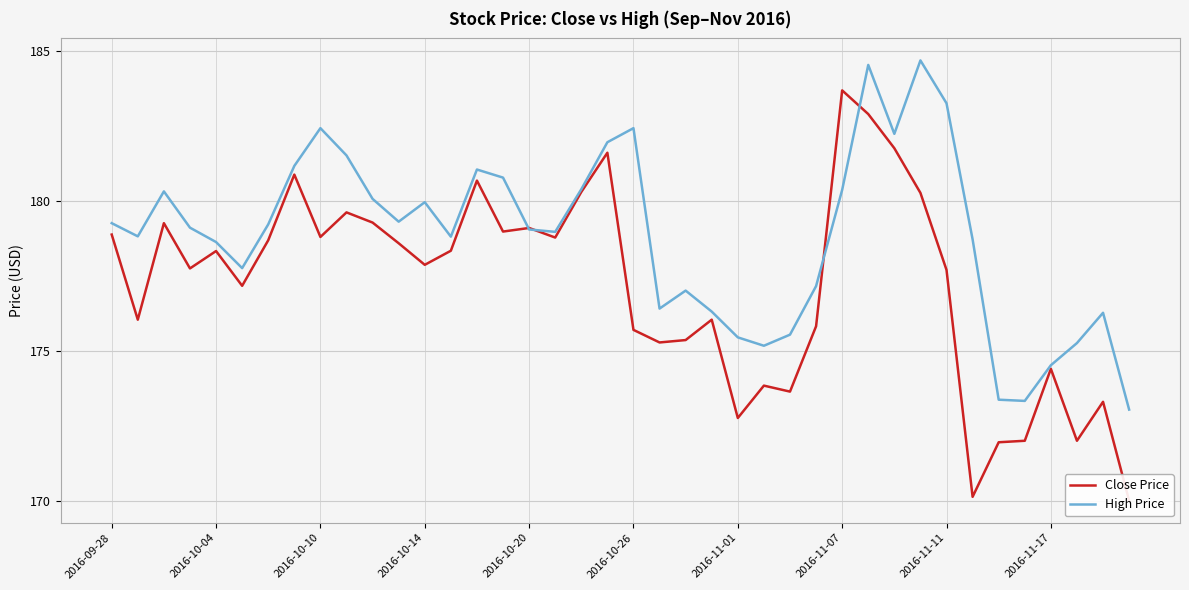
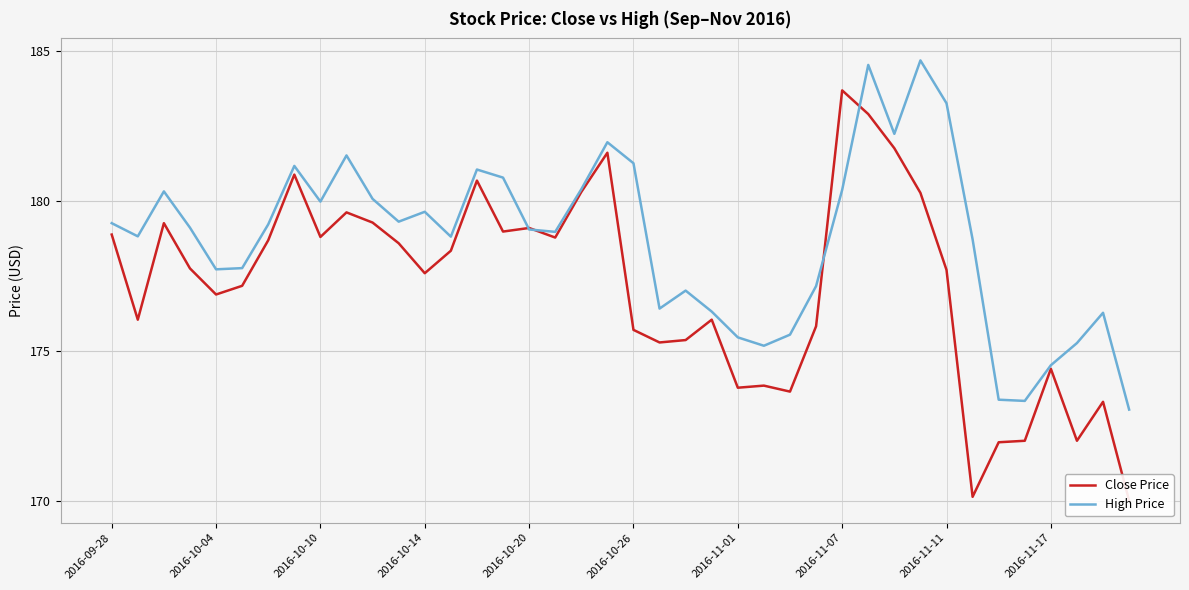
  {
    "Close Price": {
      "2016-09-28": 178.9,
-     "2016-10-04": 178.3,
+     "2016-10-04": 176.9,
      "2016-10-10": 178.8,
-     "2016-10-14": 177.9,
+     "2016-10-14": 177.6,
      "2016-10-26": 175.7,
-     "2016-11-01": 172.8,
+     "2016-11-01": 173.8,
      "2016-11-07": 183.7,
      "2016-11-11": 177.7,
      "2016-11-17": 174.4
    },
    "High Price": {
      "2016-09-28": 179.3,
-     "2016-10-04": 178.6,
-     "2016-10-10": 182.4,
-     "2016-10-14": 180.0,
-     "2016-10-26": 182.4,
+     "2016-10-04": 177.7,
+     "2016-10-10": 180.0,
+     "2016-10-14": 179.6,
+     "2016-10-26": 181.3,
      "2016-11-01": 175.5,
      "2016-11-07": 180.4,
      "2016-11-11": 183.3,
      "2016-11-17": 174.5
    }
  }
